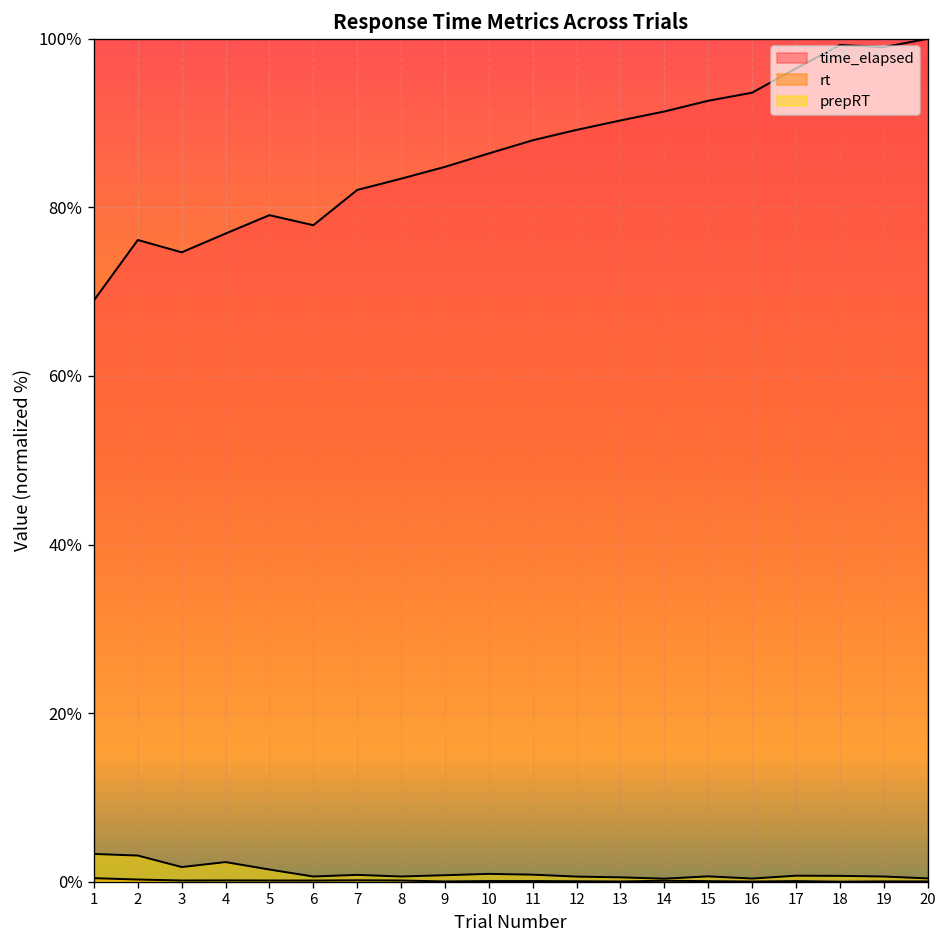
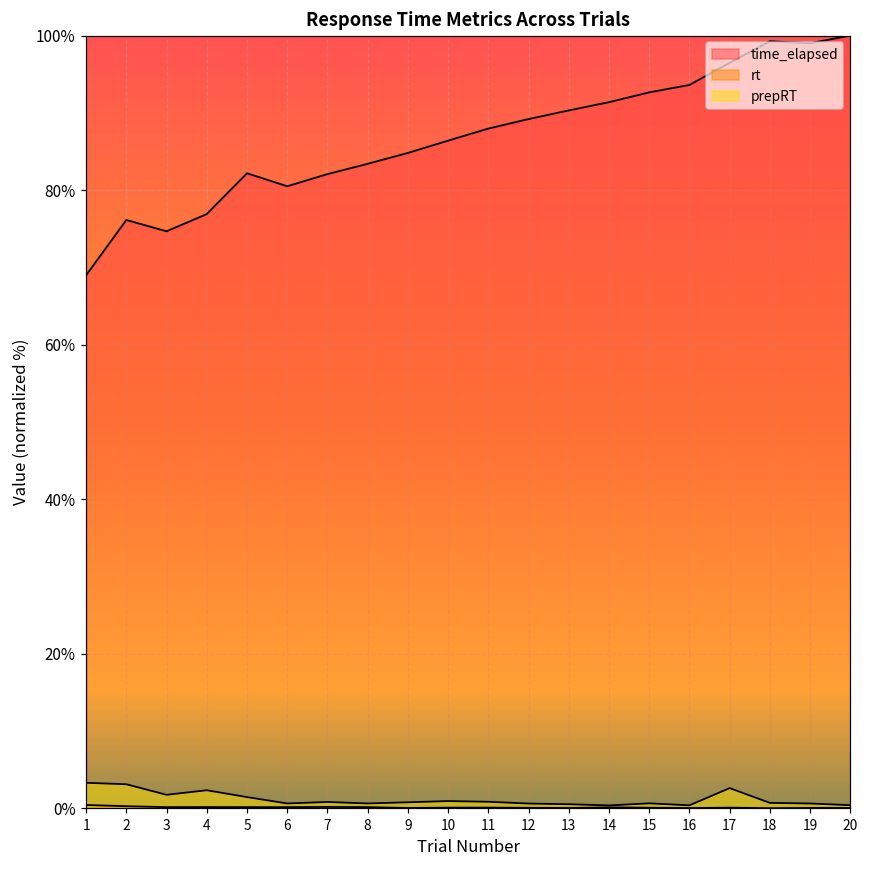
  {
    "time_elapsed": {
      "1": "69%",
      "2": "76%",
      "3": "75%",
      "4": "77%",
-     "5": "79%",
-     "6": "78%",
+     "5": "82%",
+     "6": "80%",
      "7": "82%",
      "8": "83%",
      "9": "85%",
      "10": "86%",
      "11": "88%",
      "12": "89%",
      "13": "90%",
      "14": "91%",
      "15": "93%",
      "16": "94%",
      "18": "99%",
      "20": "100%"
    },
    "rt": {
      "1": "0%",
      "2": "0%",
      "3": "0%",
      "4": "0%",
      "5": "0%",
      "6": "0%",
      "7": "0%",
      "8": "0%",
      "9": "0%",
      "10": "0%",
      "11": "0%",
      "12": "0%",
      "13": "0%",
      "15": "0%",
      "17": "0%",
      "18": "0%",
      "19": "0%"
    },
    "prepRT": {
      "1": "3%",
      "2": "3%",
      "3": "2%",
      "4": "2%",
      "5": "1%",
      "6": "1%",
      "7": "1%",
      "8": "1%",
      "9": "1%",
      "10": "1%",
      "11": "1%",
      "12": "1%",
      "13": "1%",
      "15": "1%",
-     "17": "1%",
+     "17": "3%",
      "18": "1%",
      "19": "1%"
    }
  }
